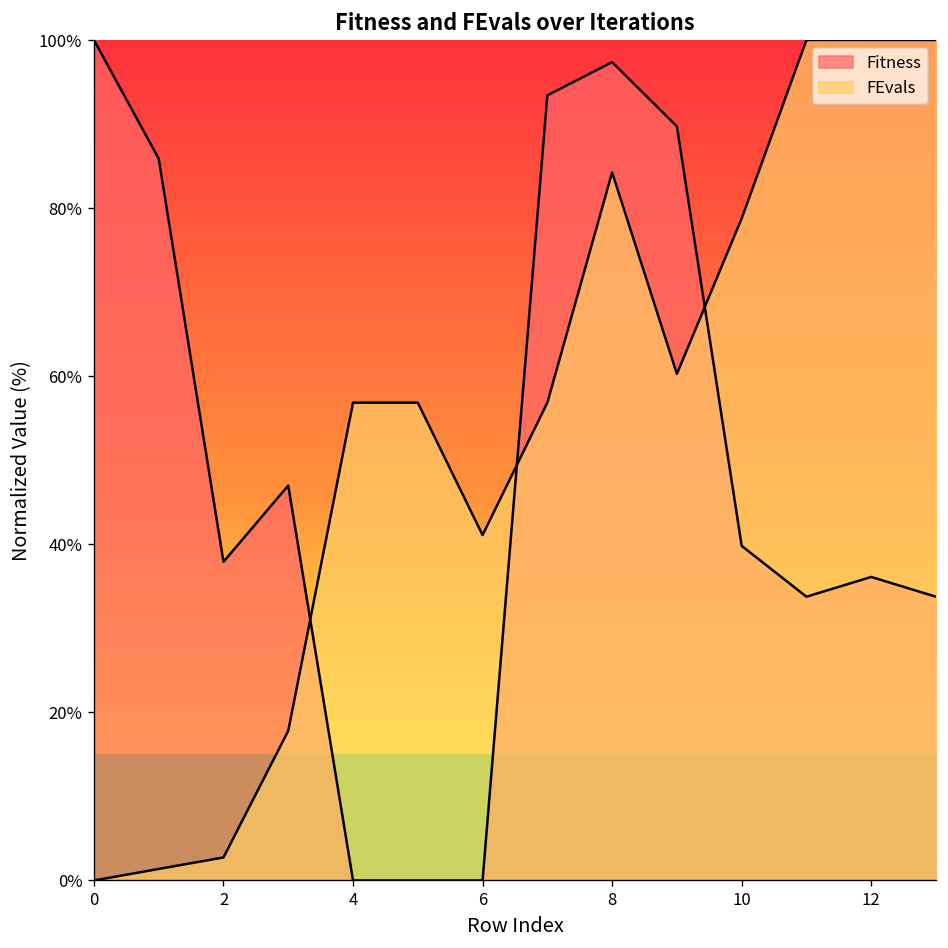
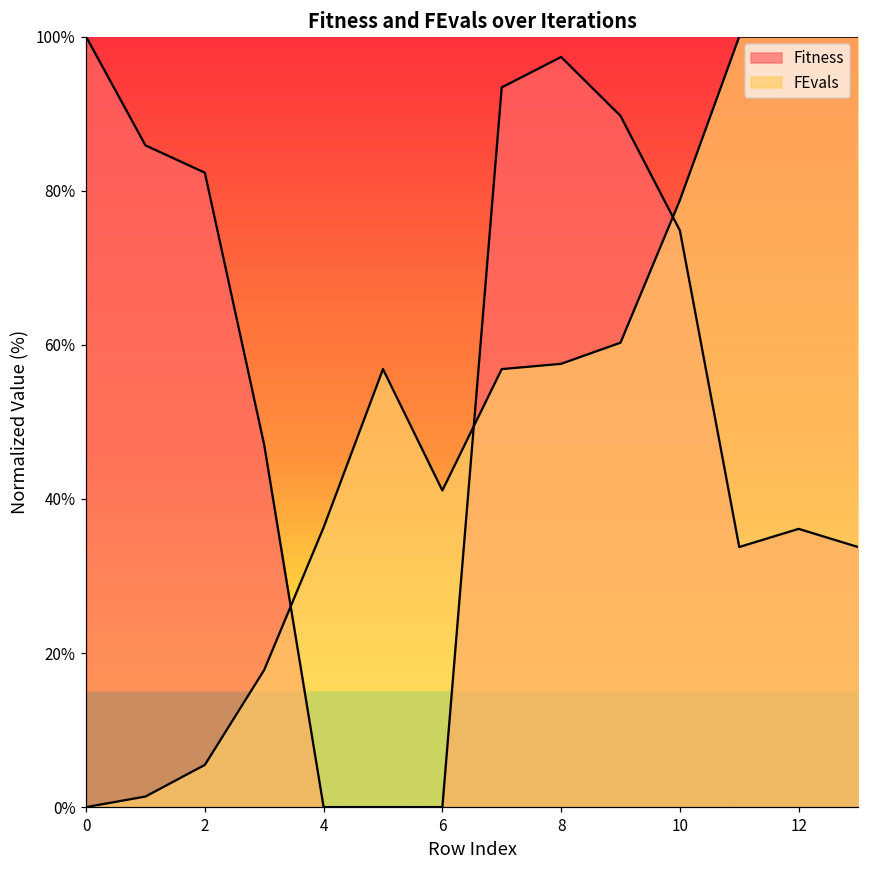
  {
    "Fitness": {
      "0": "100%",
-     "2": "38%",
+     "2": "82%",
      "4": "0%",
      "6": "0%",
      "8": "97%",
-     "10": "40%",
+     "10": "75%",
      "12": "36%"
    },
    "FEvals": {
      "0": "0%",
-     "2": "3%",
-     "4": "57%",
+     "2": "5%",
+     "4": "36%",
      "6": "41%",
-     "8": "84%",
+     "8": "58%",
      "10": "79%",
      "12": "100%"
    }
  }
